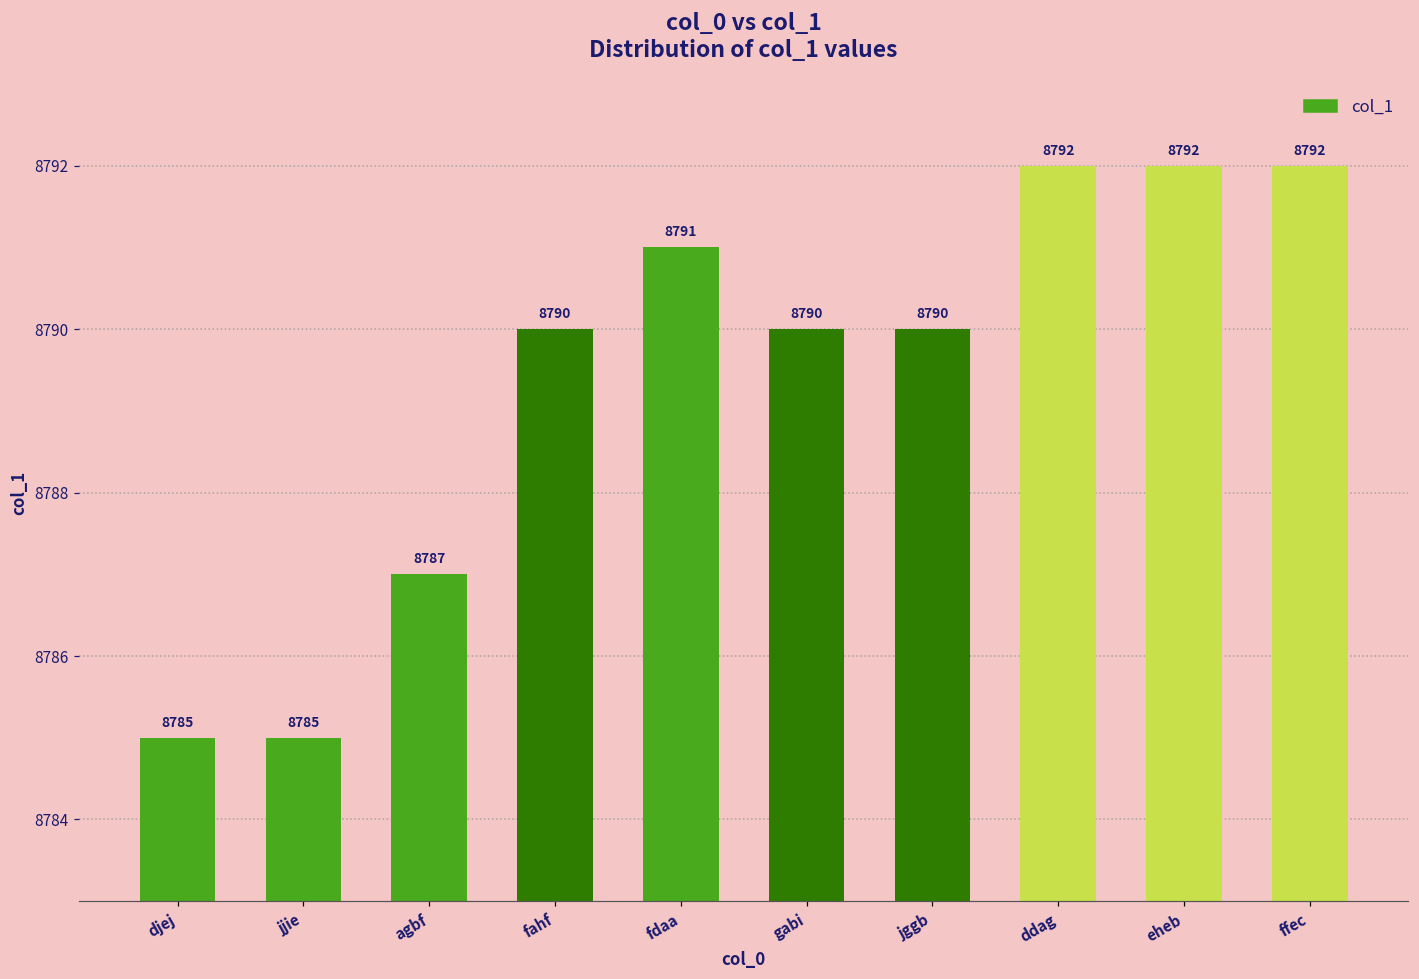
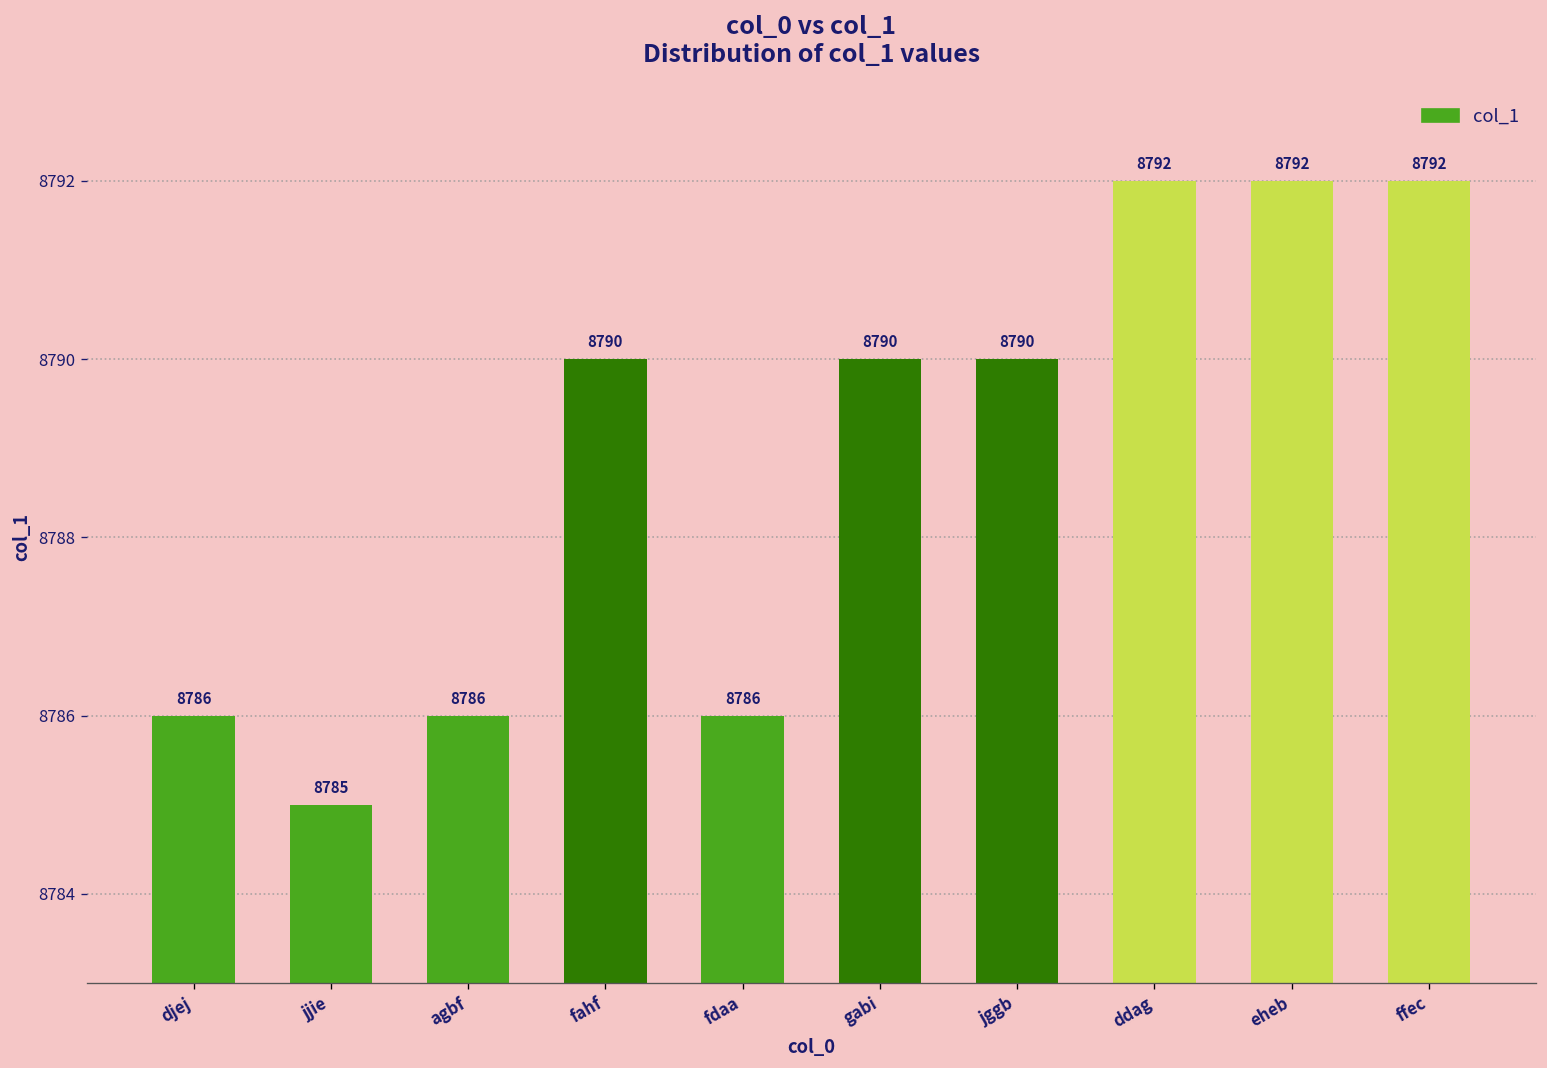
  {
-   "djej": 8785,
+   "djej": 8786,
    "jjie": 8785,
-   "agbf": 8787,
+   "agbf": 8786,
    "fahf": 8790,
-   "fdaa": 8791,
+   "fdaa": 8786,
    "gabi": 8790,
    "jggb": 8790,
    "ddag": 8792,
    "eheb": 8792,
    "ffec": 8792
  }
